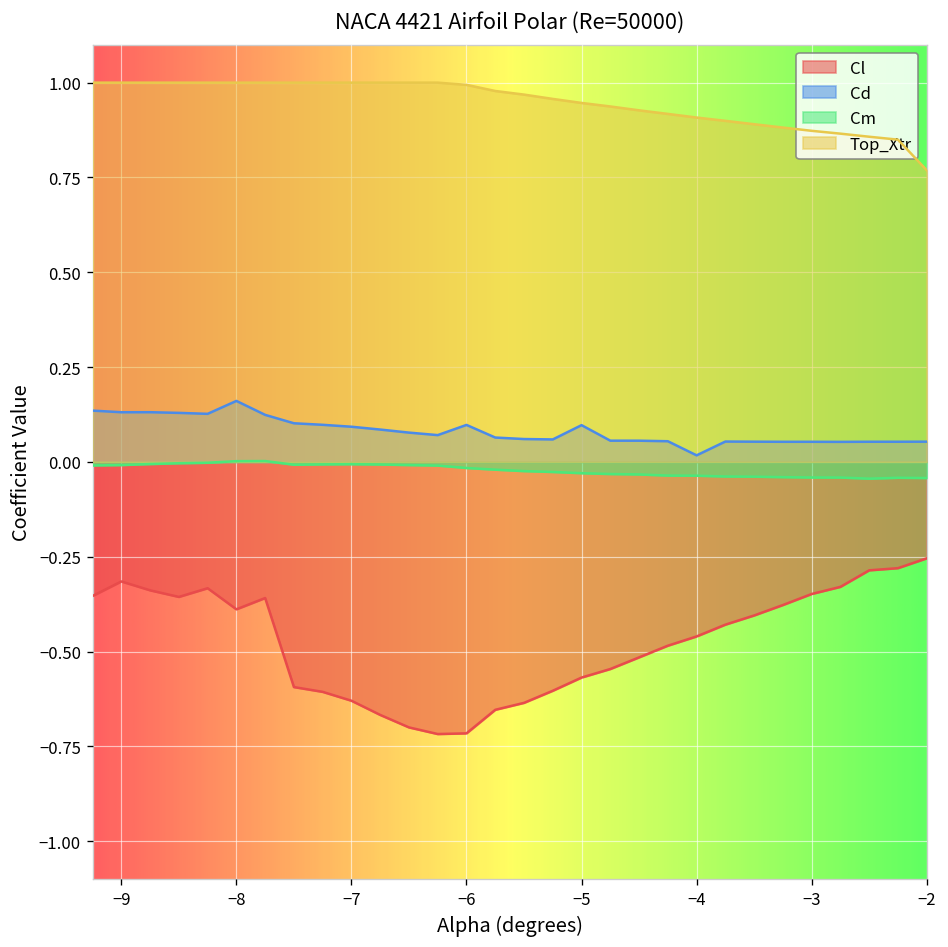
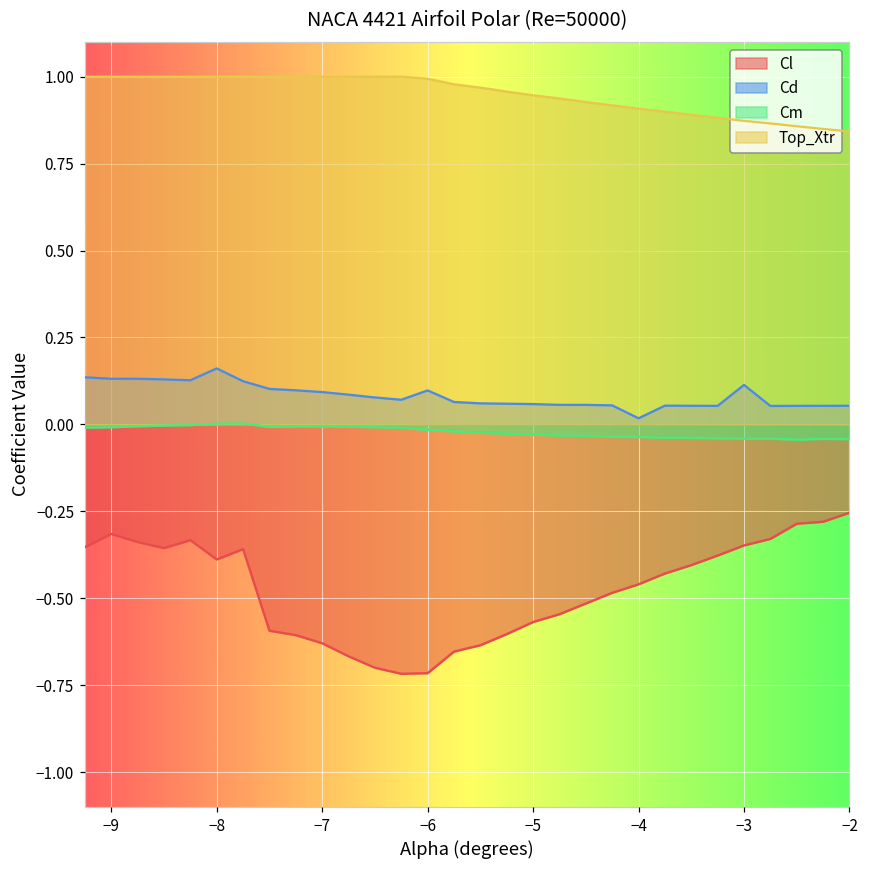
  {
    "Cd": {
      "−9": 0.13,
      "−8": 0.16,
      "−7": 0.09,
      "−6": 0.10,
-     "−5": 0.10,
+     "−5": 0.06,
      "−4": 0.02,
-     "−3": 0.05,
+     "−3": 0.11,
      "−2": 0.05
    },
    "Top_Xtr": {
      "−9": 1.00,
      "−8": 1.00,
      "−7": 1.00,
      "−6": 0.99,
      "−5": 0.95,
      "−4": 0.91,
-     "−2": 0.77
+     "−2": 0.84
    }
  }
